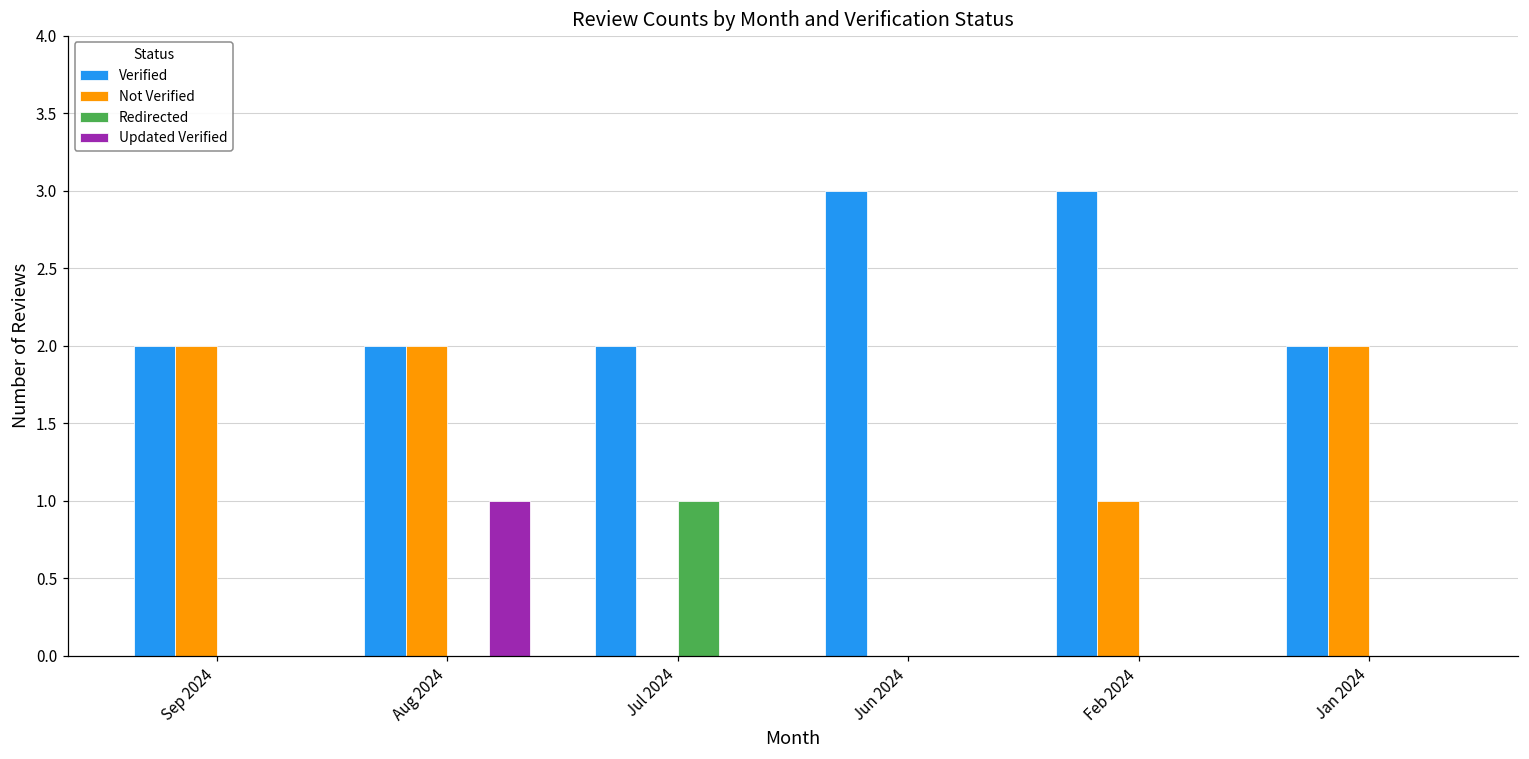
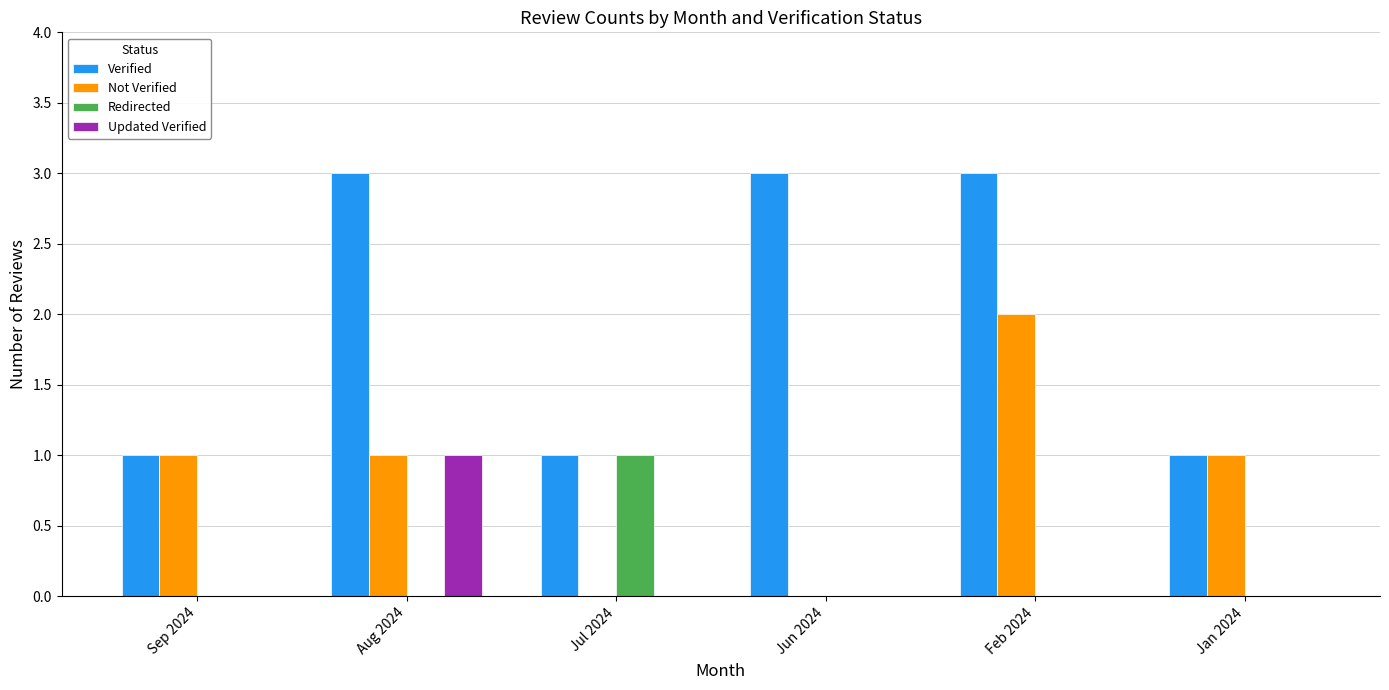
  {
    "Verified": {
-     "Sep 2024": 2,
-     "Aug 2024": 2,
-     "Jul 2024": 2,
+     "Sep 2024": 1,
+     "Aug 2024": 3,
+     "Jul 2024": 1,
      "Jun 2024": 3,
      "Feb 2024": 3,
-     "Jan 2024": 2
+     "Jan 2024": 1
    },
    "Not Verified": {
-     "Sep 2024": 2,
-     "Aug 2024": 2,
+     "Sep 2024": 1,
+     "Aug 2024": 1,
      "Jul 2024": 0,
      "Jun 2024": 0,
-     "Feb 2024": 1,
-     "Jan 2024": 2
+     "Feb 2024": 2,
+     "Jan 2024": 1
    },
    "Redirected": {
      "Sep 2024": 0,
      "Aug 2024": 0,
      "Jul 2024": 1,
      "Jun 2024": 0,
      "Feb 2024": 0,
      "Jan 2024": 0
    },
    "Updated Verified": {
      "Sep 2024": 0,
      "Aug 2024": 1,
      "Jul 2024": 0,
      "Jun 2024": 0,
      "Feb 2024": 0,
      "Jan 2024": 0
    }
  }
